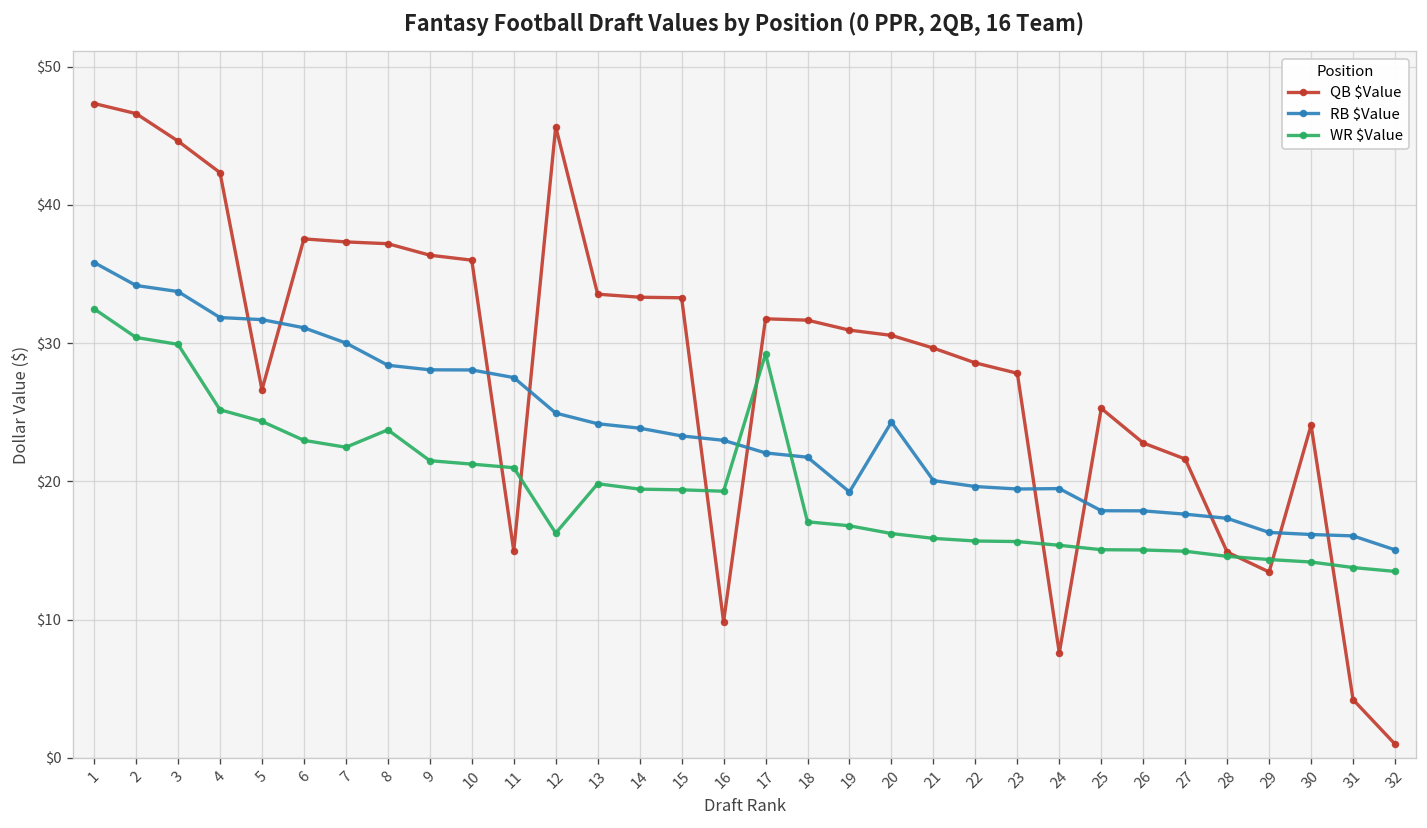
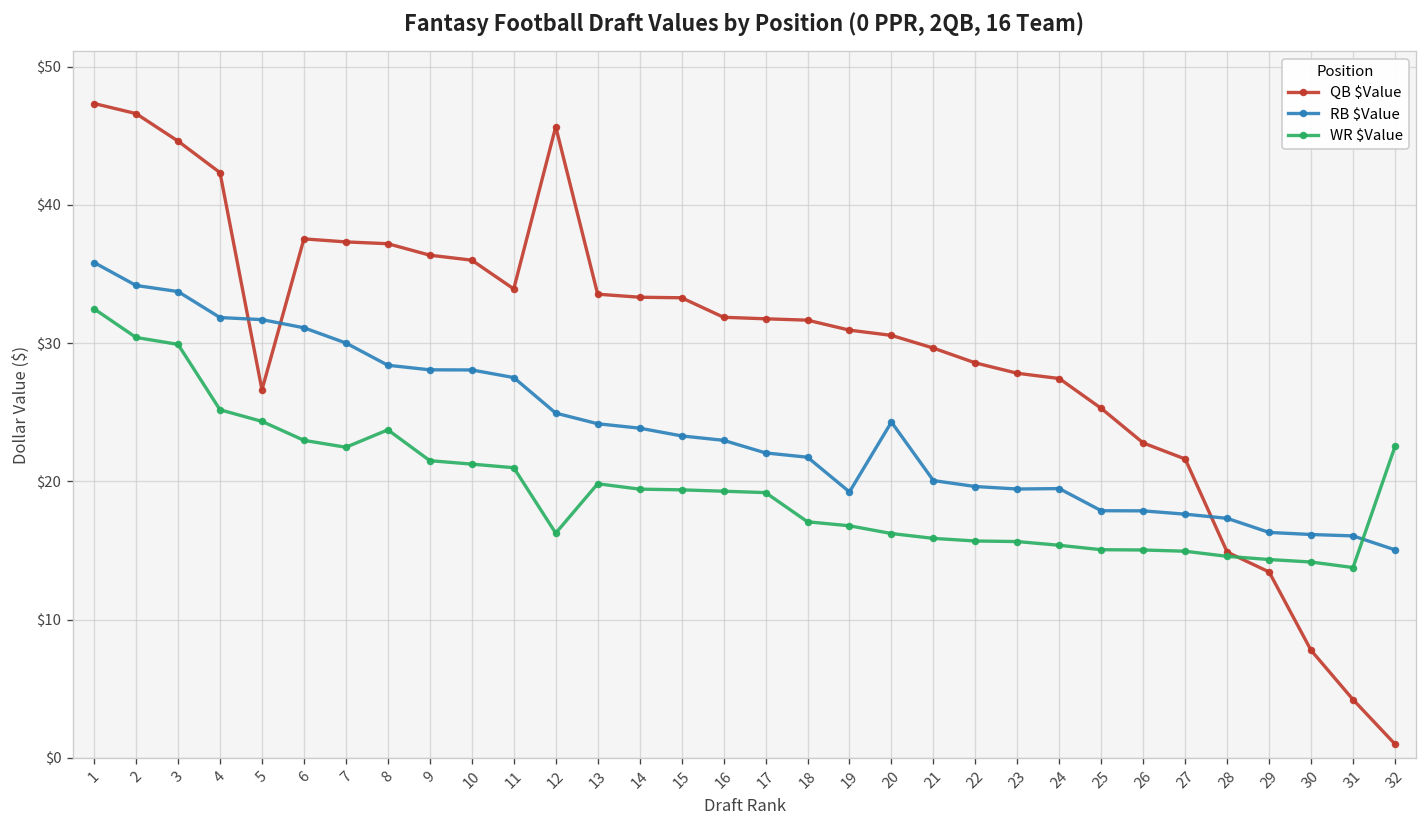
  {
    "QB $Value": {
      "1": "$47.3",
      "2": "$46.6",
      "3": "$44.6",
      "4": "$42.3",
      "5": "$26.6",
      "6": "$37.5",
      "7": "$37.3",
      "8": "$37.2",
      "9": "$36.4",
      "10": "$36.0",
-     "11": "$15.0",
+     "11": "$33.9",
      "12": "$45.7",
      "13": "$33.5",
      "14": "$33.3",
      "15": "$33.3",
-     "16": "$9.9",
+     "16": "$31.9",
      "17": "$31.8",
      "18": "$31.7",
      "19": "$30.9",
      "20": "$30.6",
      "21": "$29.6",
      "22": "$28.6",
      "23": "$27.8",
-     "24": "$7.6",
+     "24": "$27.4",
      "25": "$25.3",
      "26": "$22.8",
      "27": "$21.6",
      "28": "$14.9",
      "29": "$13.5",
-     "30": "$24.1",
+     "30": "$7.8",
      "31": "$4.2",
      "32": "$1.0"
    },
    "RB $Value": {
      "1": "$35.8",
      "2": "$34.2",
      "3": "$33.7",
      "4": "$31.9",
      "5": "$31.7",
      "6": "$31.1",
      "7": "$30.0",
      "8": "$28.4",
      "9": "$28.1",
      "10": "$28.1",
      "11": "$27.5",
      "12": "$24.9",
      "13": "$24.2",
      "14": "$23.9",
      "15": "$23.3",
      "16": "$23.0",
      "17": "$22.1",
      "18": "$21.8",
      "19": "$19.2",
      "20": "$24.3",
      "21": "$20.1",
      "22": "$19.6",
      "23": "$19.5",
      "24": "$19.5",
      "25": "$17.9",
      "26": "$17.9",
      "27": "$17.6",
      "28": "$17.3",
      "29": "$16.3",
      "30": "$16.2",
      "31": "$16.1",
      "32": "$15.1"
    },
    "WR $Value": {
      "1": "$32.5",
      "2": "$30.4",
      "3": "$29.9",
      "4": "$25.2",
      "5": "$24.3",
      "6": "$23.0",
      "7": "$22.5",
      "8": "$23.7",
      "9": "$21.5",
      "10": "$21.3",
      "11": "$21.0",
      "12": "$16.3",
      "13": "$19.8",
      "14": "$19.4",
      "15": "$19.4",
      "16": "$19.3",
-     "17": "$29.2",
+     "17": "$19.2",
      "18": "$17.1",
      "19": "$16.8",
      "20": "$16.2",
      "21": "$15.9",
      "22": "$15.7",
      "23": "$15.7",
      "24": "$15.4",
      "25": "$15.1",
      "26": "$15.0",
      "27": "$15.0",
      "28": "$14.6",
      "29": "$14.4",
      "30": "$14.2",
      "31": "$13.8",
-     "32": "$13.5"
+     "32": "$22.5"
    }
  }
